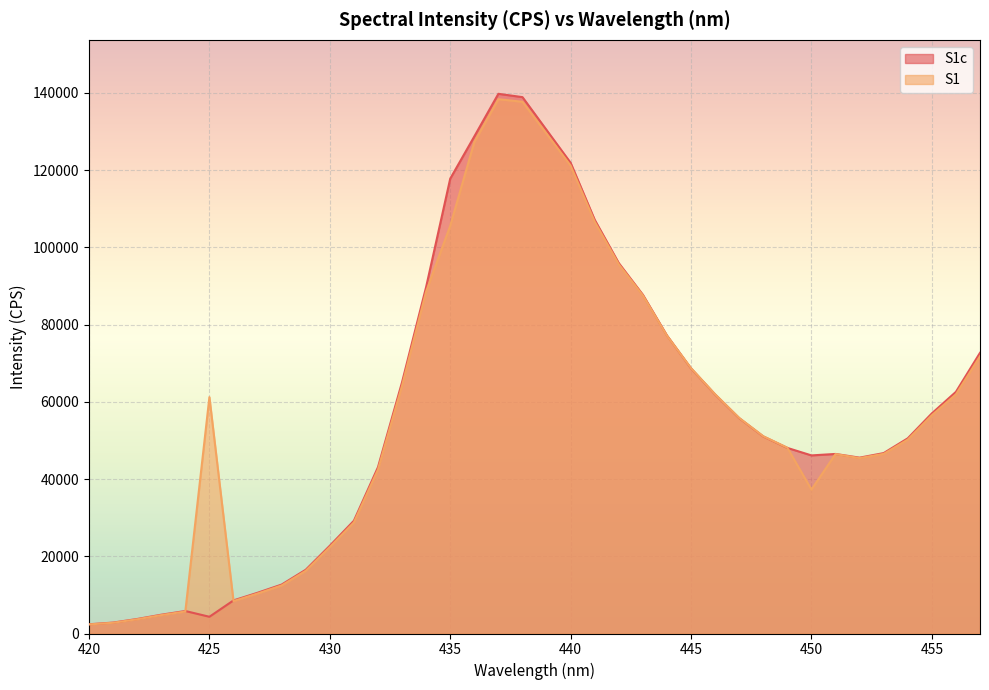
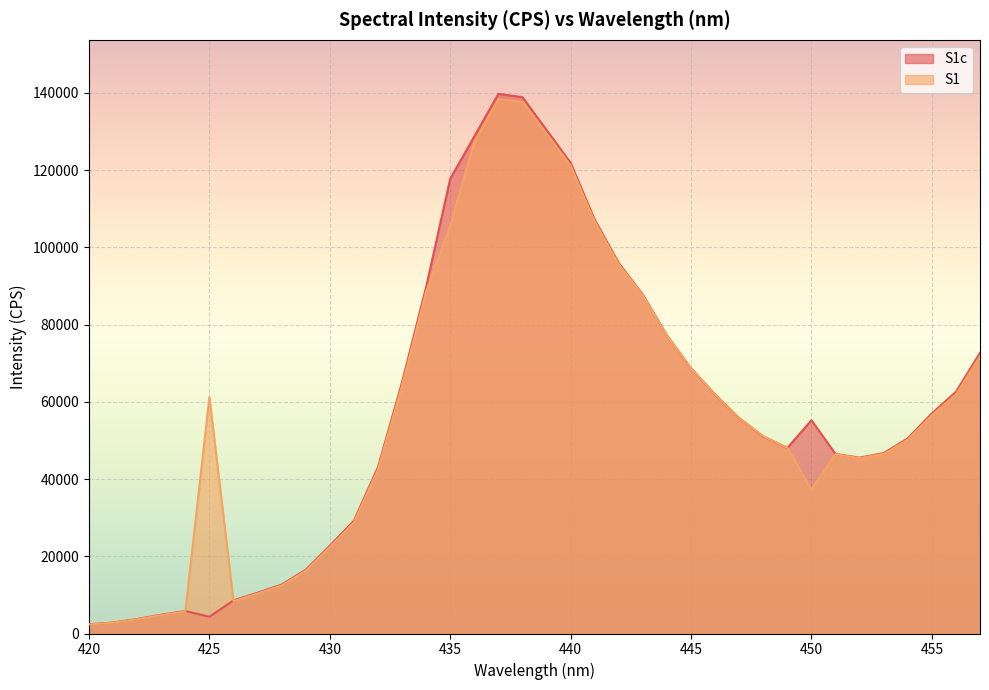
  {
    "S1c": {
      "425": 4000,
      "435": 118000,
      "440": 122000,
-     "450": 46000
+     "450": 55000
    },
    "S1": {
      "425": 61000,
      "435": 106000,
      "440": 121000,
      "450": 37000
    }
  }
